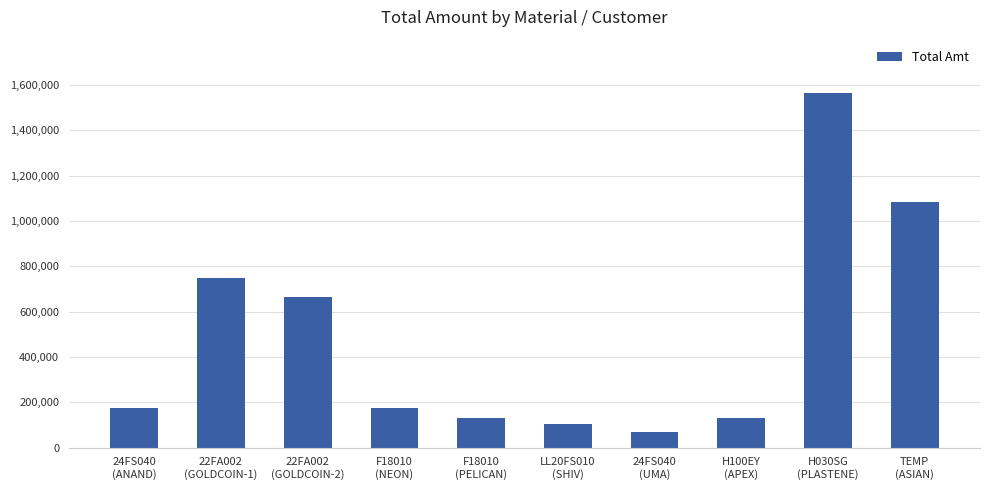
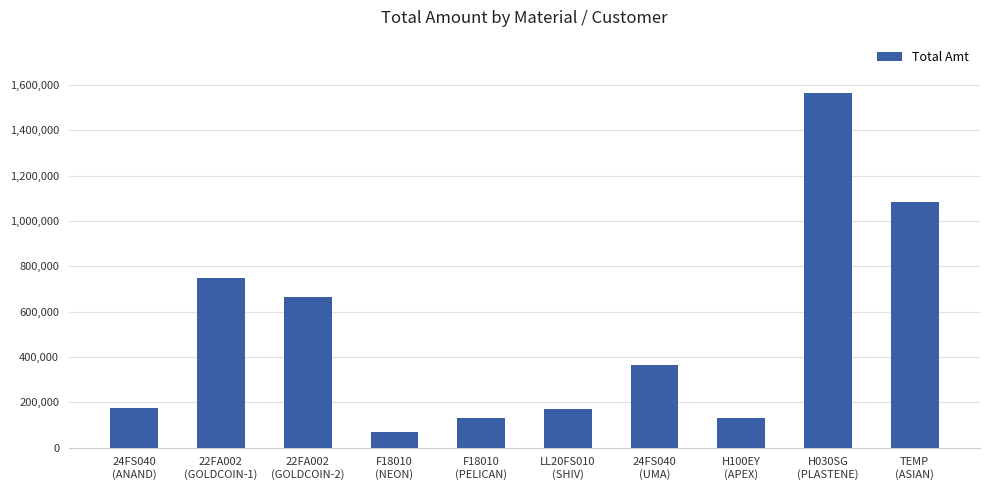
  {
    "24FS040 (ANAND)": "180,000",
    "22FA002 (GOLDCOIN-1)": "750,000",
    "22FA002 (GOLDCOIN-2)": "660,000",
-   "F18010 (NEON)": "170,000",
+   "F18010 (NEON)": "70,000",
    "F18010 (PELICAN)": "130,000",
-   "LL20FS010 (SHIV)": "100,000",
-   "24FS040 (UMA)": "70,000",
+   "LL20FS010 (SHIV)": "170,000",
+   "24FS040 (UMA)": "360,000",
    "H100EY (APEX)": "130,000",
    "H030SG (PLASTENE)": "1,560,000",
    "TEMP (ASIAN)": "1,080,000"
  }
